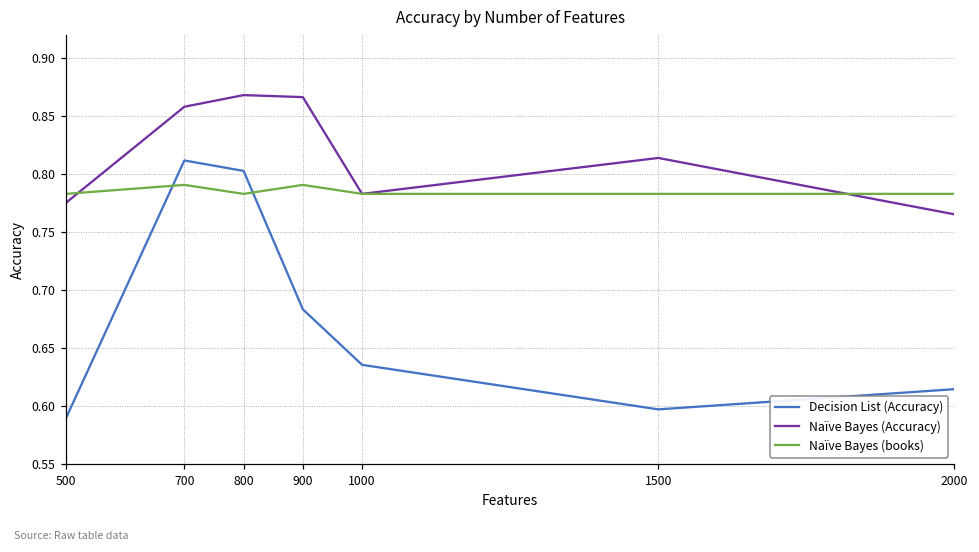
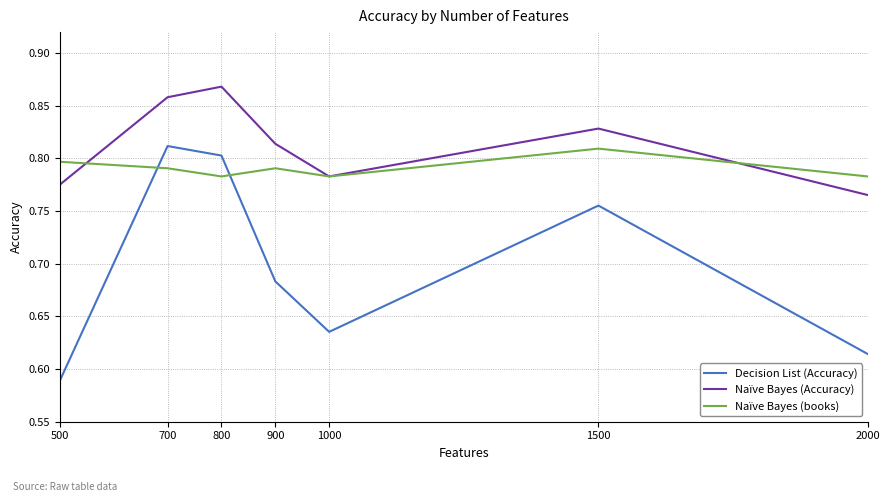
  {
    "Decision List (Accuracy)": {
      "500": 0.589,
      "700": 0.812,
      "800": 0.803,
      "900": 0.683,
      "1000": 0.635,
-     "1500": 0.597,
+     "1500": 0.755,
      "2000": 0.614
    },
    "Naïve Bayes (Accuracy)": {
      "500": 0.775,
      "700": 0.858,
      "800": 0.868,
-     "900": 0.866,
-     "1500": 0.814,
+     "900": 0.814,
+     "1500": 0.828,
      "2000": 0.765
    },
    "Naïve Bayes (books)": {
-     "500": 0.783,
+     "500": 0.797,
      "700": 0.791,
      "800": 0.783,
      "900": 0.791,
-     "1500": 0.783,
+     "1500": 0.809,
      "2000": 0.783
    }
  }
